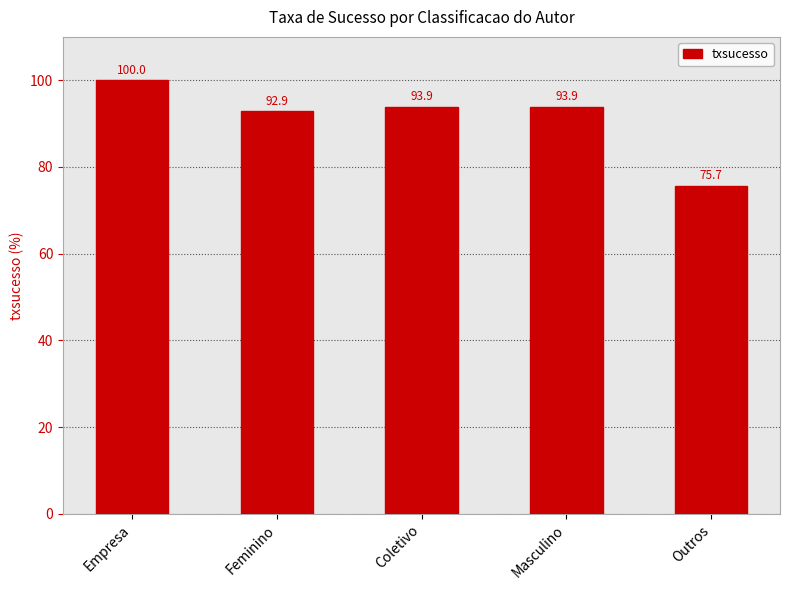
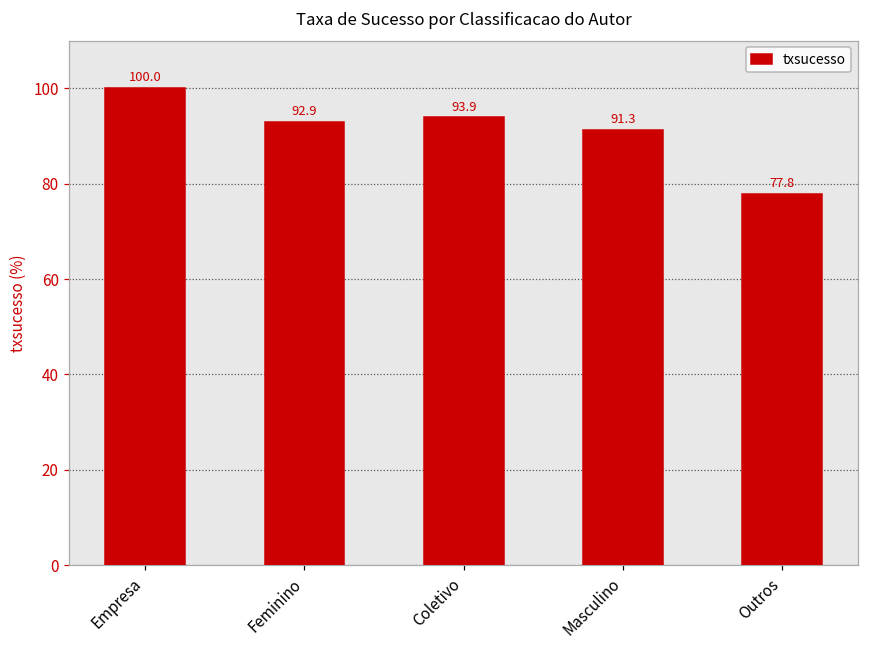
  {
    "Empresa": 100.0,
    "Feminino": 92.9,
    "Coletivo": 93.9,
-   "Masculino": 93.9,
-   "Outros": 75.7
+   "Masculino": 91.3,
+   "Outros": 77.8
  }
